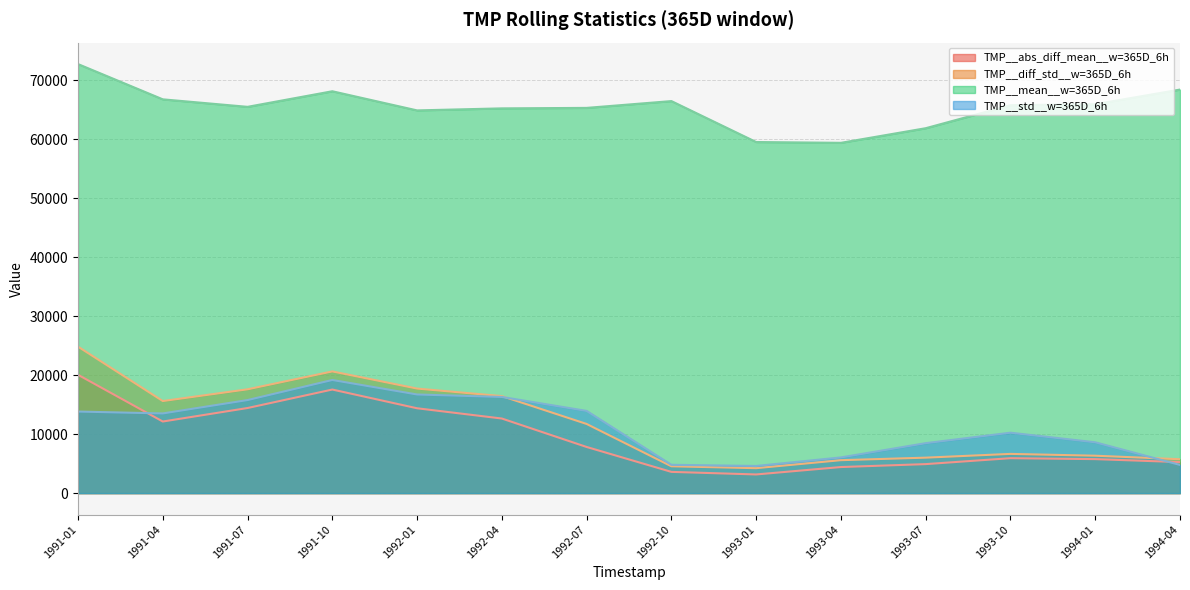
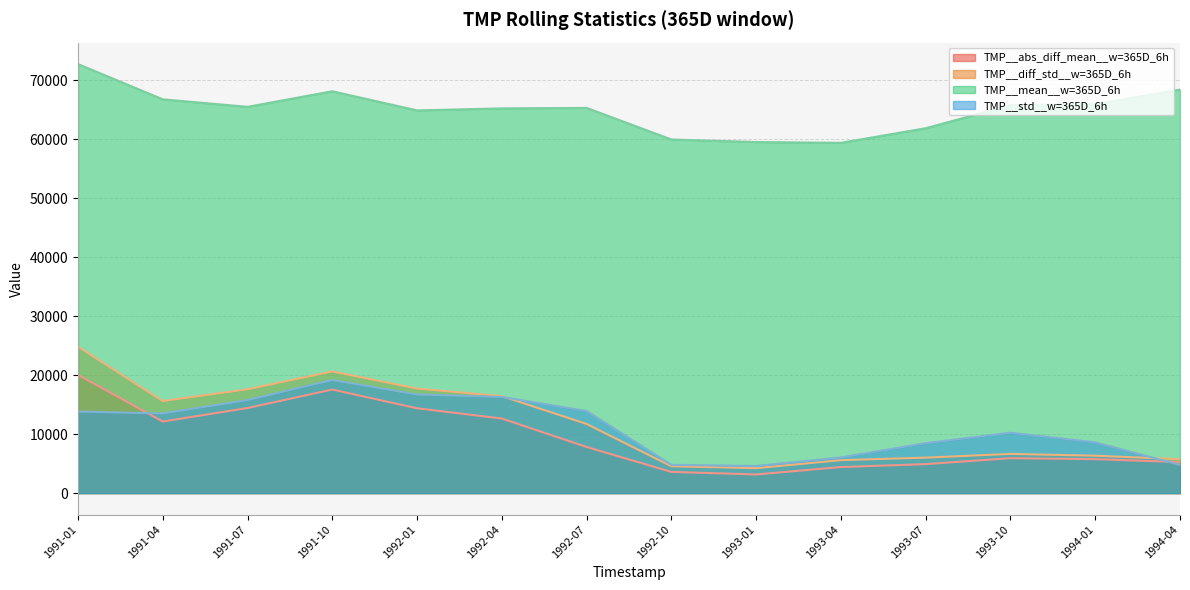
  {
    "TMP__mean__w=365D_6h": {
      "1991-01": 73000,
      "1991-04": 67000,
      "1991-07": 66000,
      "1991-10": 68000,
      "1992-01": 65000,
      "1992-04": 65000,
      "1992-07": 65000,
-     "1992-10": 66000,
+     "1992-10": 60000,
      "1993-01": 60000,
      "1993-04": 59000,
      "1993-07": 62000,
      "1994-04": 68000
    },
    "TMP__std__w=365D_6h": {
      "1991-01": 14000,
      "1991-04": 14000,
      "1991-07": 16000,
      "1991-10": 19000,
      "1992-01": 17000,
      "1992-07": 14000,
      "1993-04": 6000,
      "1993-07": 8000,
      "1993-10": 10000,
      "1994-01": 9000,
      "1994-04": 5000
    }
  }
